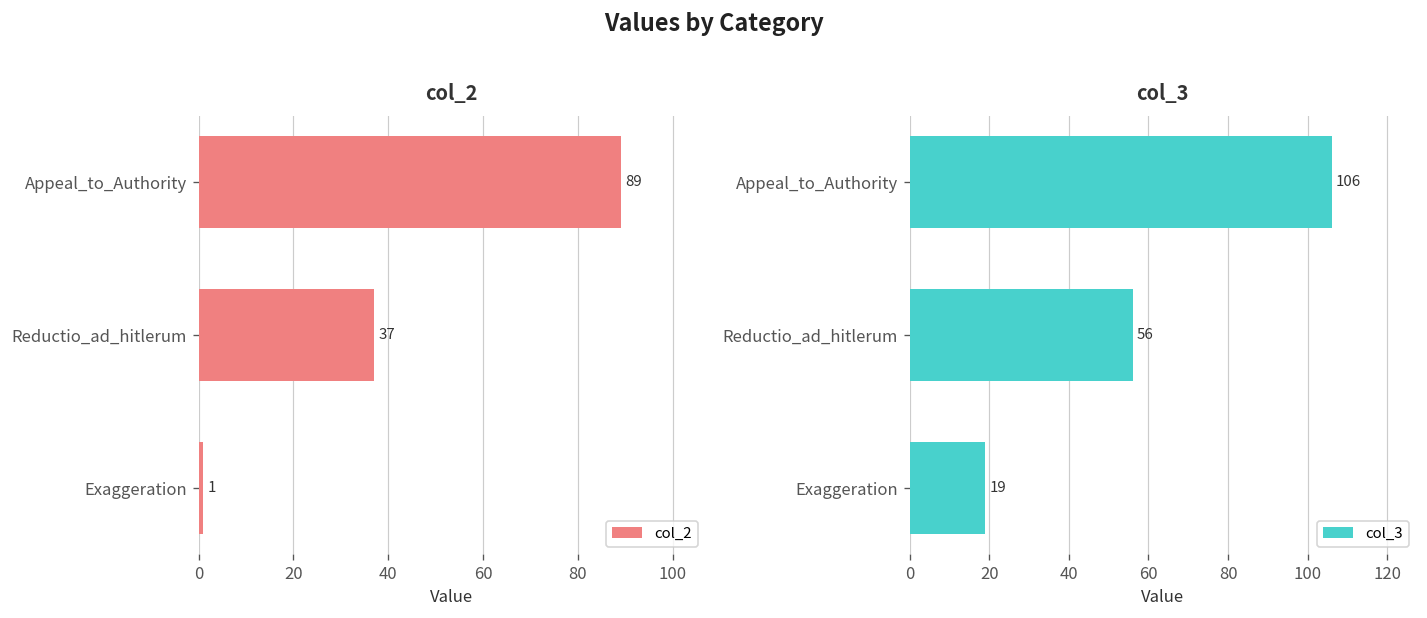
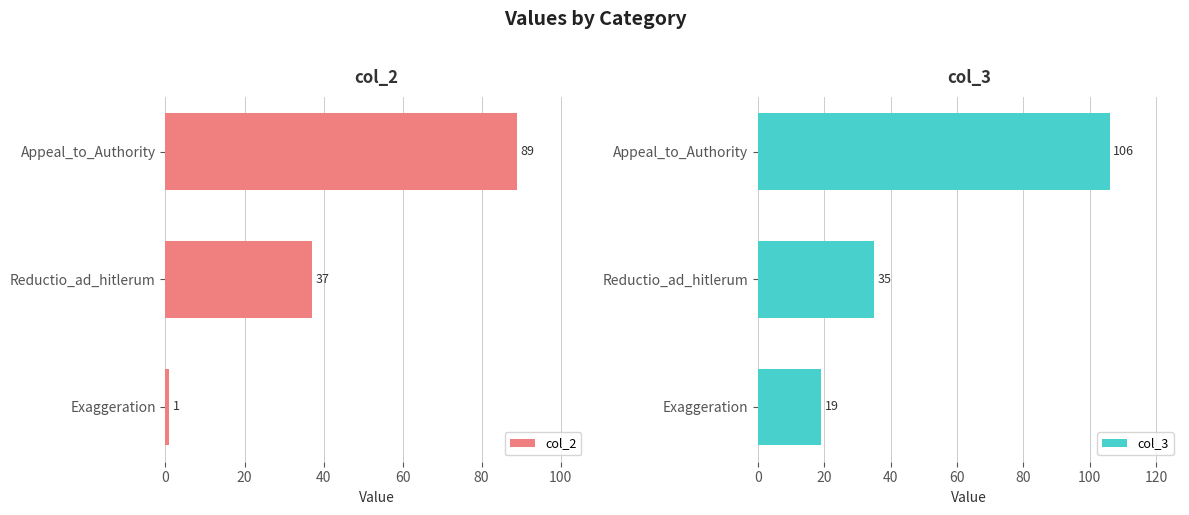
  {
    "col_2": {
      "Appeal_to_Authority": 89,
      "Reductio_ad_hitlerum": 37,
      "Exaggeration": 1
    },
    "col_3": {
      "Appeal_to_Authority": 106,
-     "Reductio_ad_hitlerum": 56,
+     "Reductio_ad_hitlerum": 35,
      "Exaggeration": 19
    }
  }
